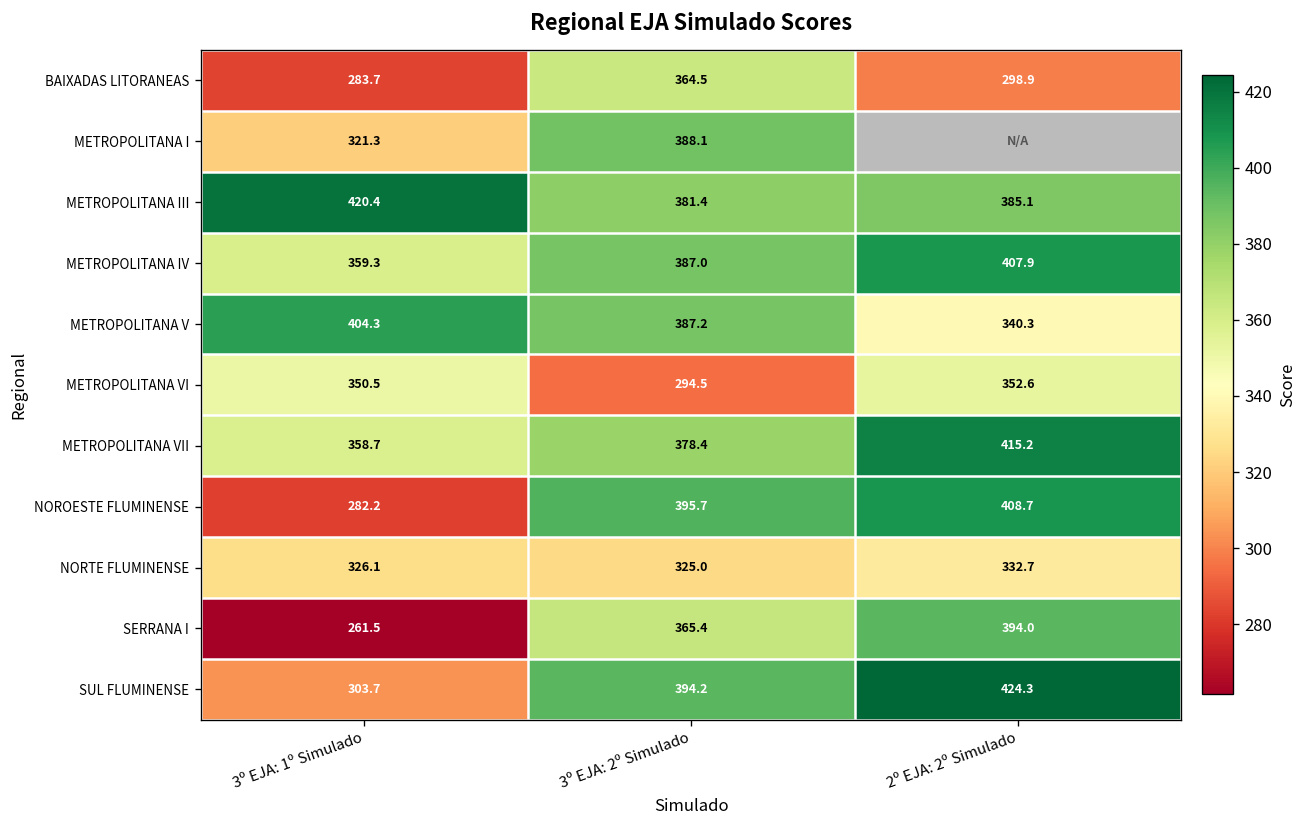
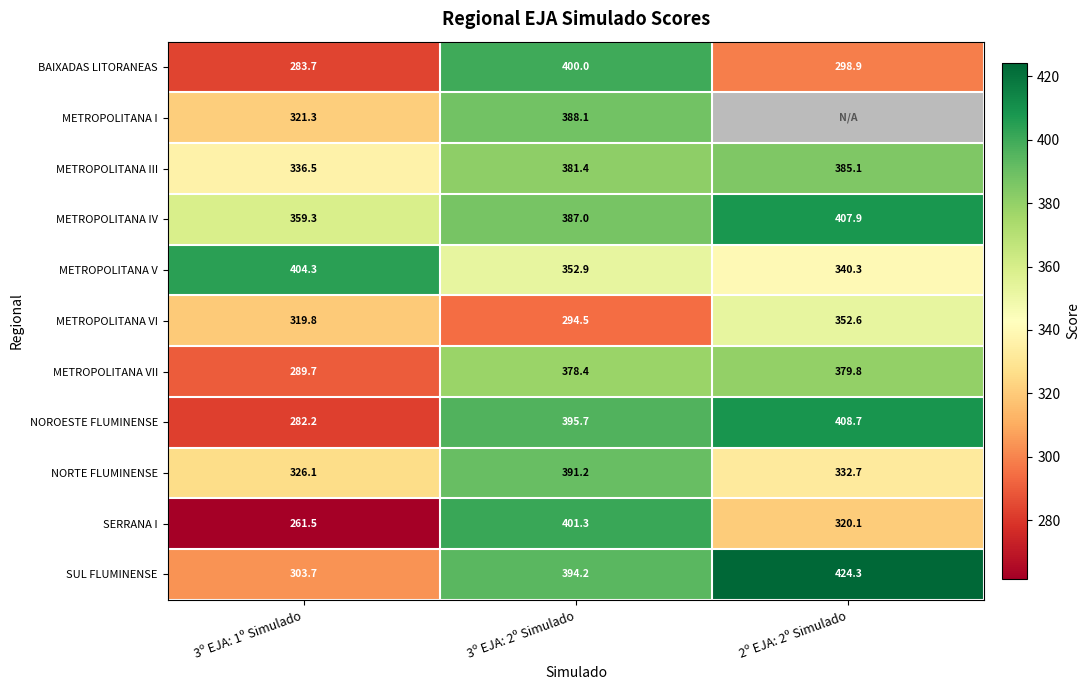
  {
    "BAIXADAS LITORANEAS": {
      "3º EJA: 1º Simulado": 283.7,
-     "3º EJA: 2º Simulado": 364.5,
+     "3º EJA: 2º Simulado": 400.0,
      "2º EJA: 2º Simulado": 298.9
    },
    "METROPOLITANA I": {
      "3º EJA: 1º Simulado": 321.3,
      "3º EJA: 2º Simulado": 388.1
    },
    "METROPOLITANA III": {
-     "3º EJA: 1º Simulado": 420.4,
+     "3º EJA: 1º Simulado": 336.5,
      "3º EJA: 2º Simulado": 381.4,
      "2º EJA: 2º Simulado": 385.1
    },
    "METROPOLITANA IV": {
      "3º EJA: 1º Simulado": 359.3,
      "3º EJA: 2º Simulado": 387.0,
      "2º EJA: 2º Simulado": 407.9
    },
    "METROPOLITANA V": {
      "3º EJA: 1º Simulado": 404.3,
-     "3º EJA: 2º Simulado": 387.2,
+     "3º EJA: 2º Simulado": 352.9,
      "2º EJA: 2º Simulado": 340.3
    },
    "METROPOLITANA VI": {
-     "3º EJA: 1º Simulado": 350.5,
+     "3º EJA: 1º Simulado": 319.8,
      "3º EJA: 2º Simulado": 294.5,
      "2º EJA: 2º Simulado": 352.6
    },
    "METROPOLITANA VII": {
-     "3º EJA: 1º Simulado": 358.7,
+     "3º EJA: 1º Simulado": 289.7,
      "3º EJA: 2º Simulado": 378.4,
-     "2º EJA: 2º Simulado": 415.2
+     "2º EJA: 2º Simulado": 379.8
    },
    "NOROESTE FLUMINENSE": {
      "3º EJA: 1º Simulado": 282.2,
      "3º EJA: 2º Simulado": 395.7,
      "2º EJA: 2º Simulado": 408.7
    },
    "NORTE FLUMINENSE": {
      "3º EJA: 1º Simulado": 326.1,
-     "3º EJA: 2º Simulado": 325.0,
+     "3º EJA: 2º Simulado": 391.2,
      "2º EJA: 2º Simulado": 332.7
    },
    "SERRANA I": {
      "3º EJA: 1º Simulado": 261.5,
-     "3º EJA: 2º Simulado": 365.4,
-     "2º EJA: 2º Simulado": 394.0
+     "3º EJA: 2º Simulado": 401.3,
+     "2º EJA: 2º Simulado": 320.1
    },
    "SUL FLUMINENSE": {
      "3º EJA: 1º Simulado": 303.7,
      "3º EJA: 2º Simulado": 394.2,
      "2º EJA: 2º Simulado": 424.3
    }
  }
